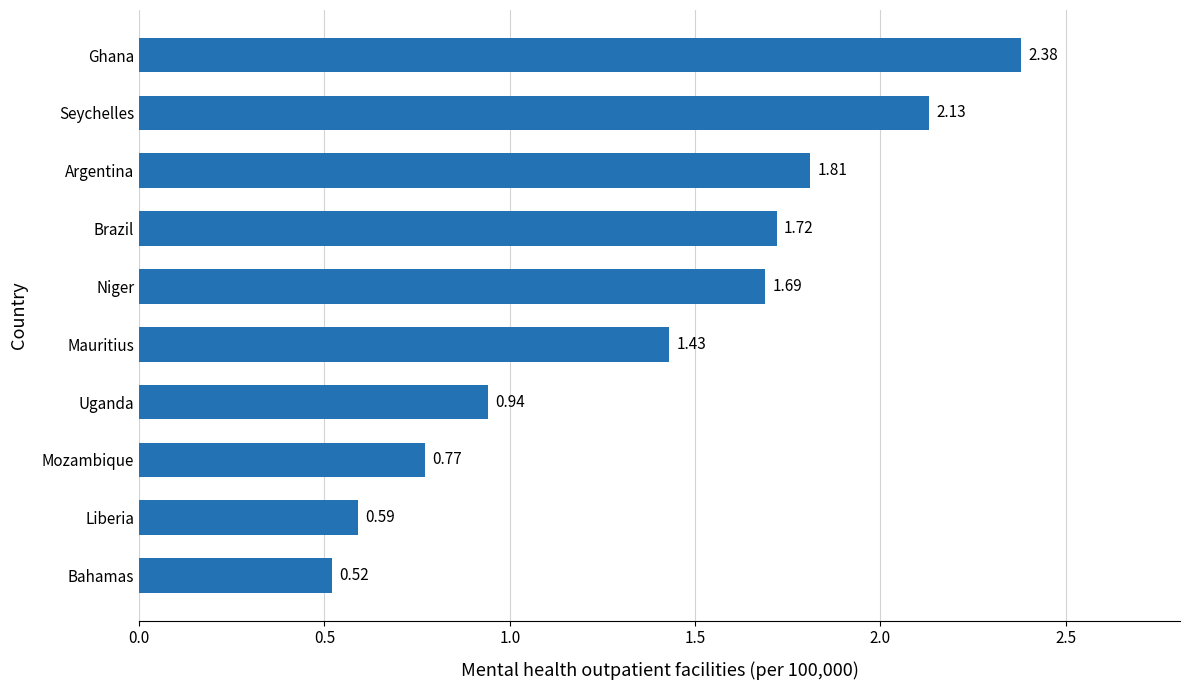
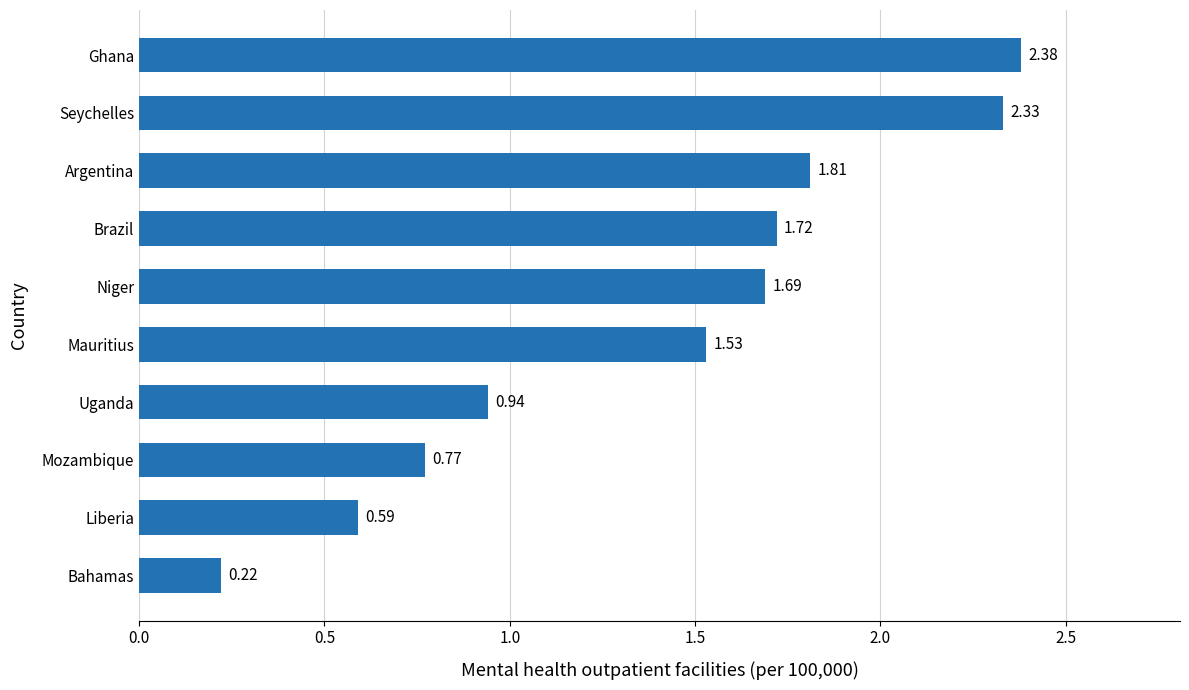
  {
    "Ghana": 2.38,
-   "Seychelles": 2.13,
+   "Seychelles": 2.33,
    "Argentina": 1.81,
    "Brazil": 1.72,
    "Niger": 1.69,
-   "Mauritius": 1.43,
+   "Mauritius": 1.53,
    "Uganda": 0.94,
    "Mozambique": 0.77,
    "Liberia": 0.59,
-   "Bahamas": 0.52
+   "Bahamas": 0.22
  }
